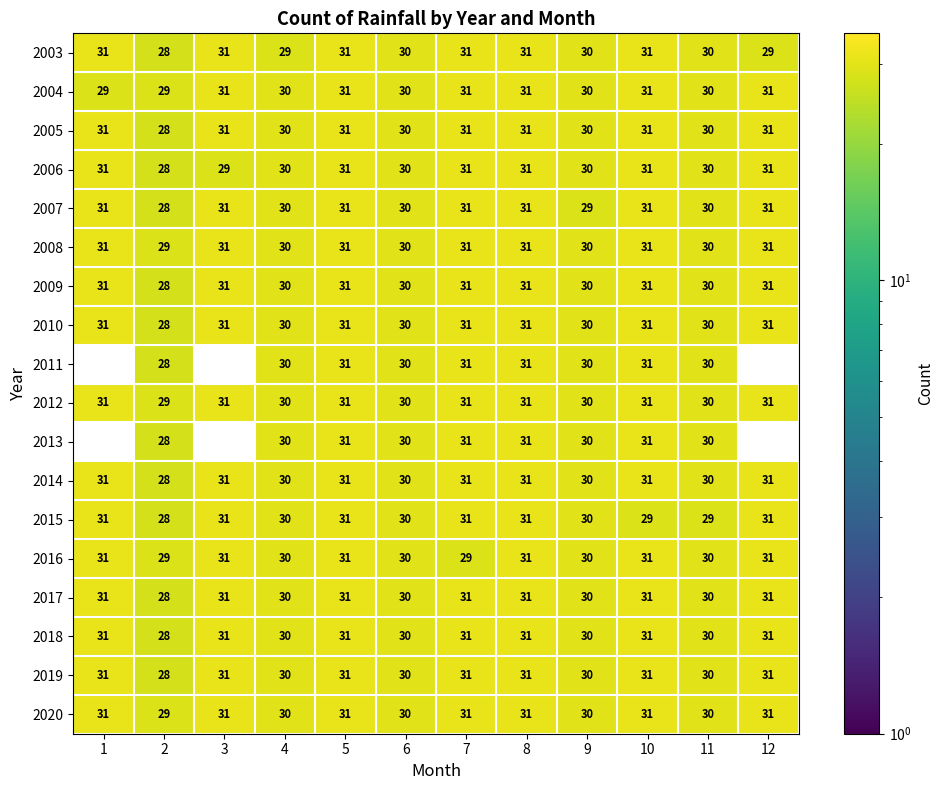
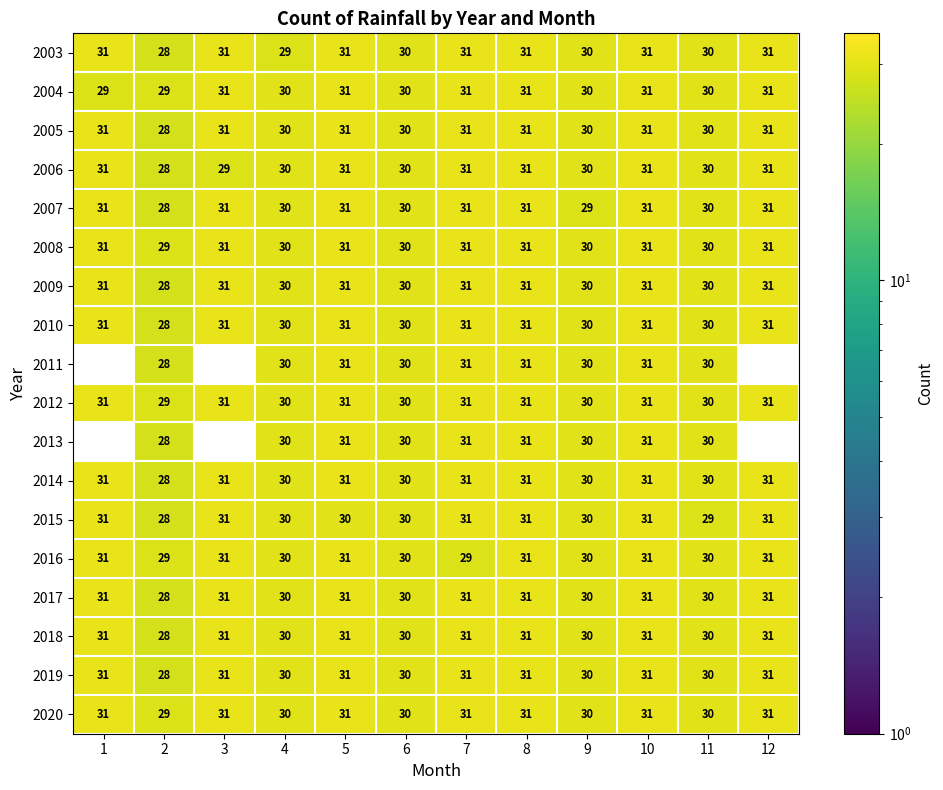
  {
    "2003": {
      "1": 31,
      "2": 28,
      "3": 31,
      "4": 29,
      "5": 31,
      "6": 30,
      "7": 31,
      "8": 31,
      "9": 30,
      "10": 31,
      "11": 30,
-     "12": 29
+     "12": 31
    },
    "2015": {
      "1": 31,
      "2": 28,
      "3": 31,
      "4": 30,
-     "5": 31,
+     "5": 30,
      "6": 30,
      "7": 31,
      "8": 31,
      "9": 30,
-     "10": 29,
+     "10": 31,
      "11": 29,
      "12": 31
    }
  }
